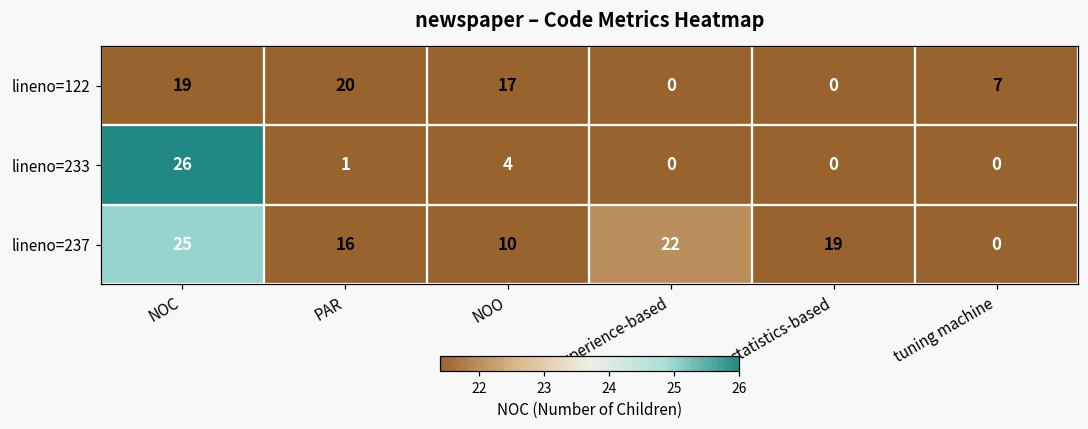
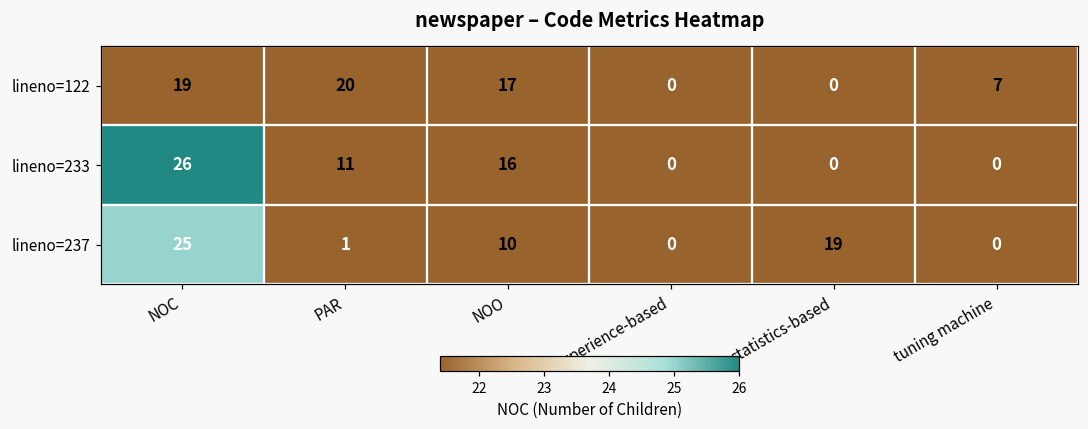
  {
    "lineno=122": {
      "NOC": 19,
      "PAR": 20,
      "NOO": 17,
      "experience-based": 0,
      "statistics-based": 0,
      "tuning machine": 7
    },
    "lineno=233": {
      "NOC": 26,
-     "PAR": 1,
-     "NOO": 4,
+     "PAR": 11,
+     "NOO": 16,
      "experience-based": 0,
      "statistics-based": 0,
      "tuning machine": 0
    },
    "lineno=237": {
      "NOC": 25,
-     "PAR": 16,
+     "PAR": 1,
      "NOO": 10,
-     "experience-based": 22,
+     "experience-based": 0,
      "statistics-based": 19,
      "tuning machine": 0
    }
  }
